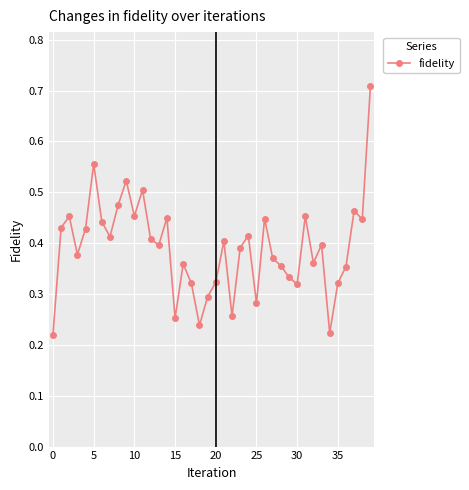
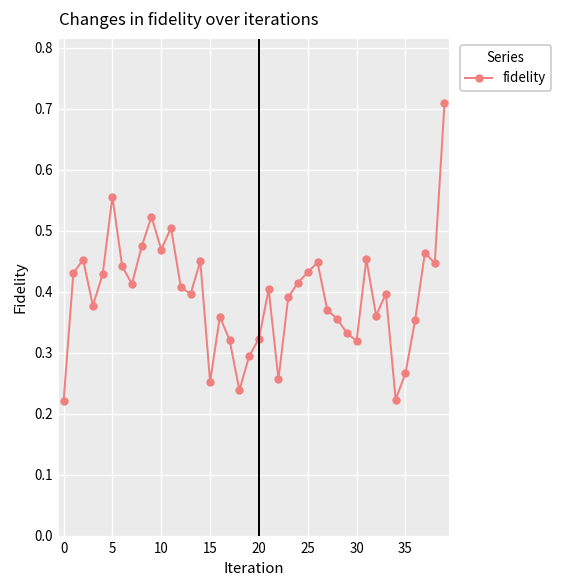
  {
    "0": 0.22,
    "5": 0.56,
-   "10": 0.45,
+   "10": 0.47,
    "15": 0.25,
    "20": 0.32,
-   "25": 0.28,
+   "25": 0.43,
    "30": 0.32,
-   "35": 0.32
+   "35": 0.27
  }
